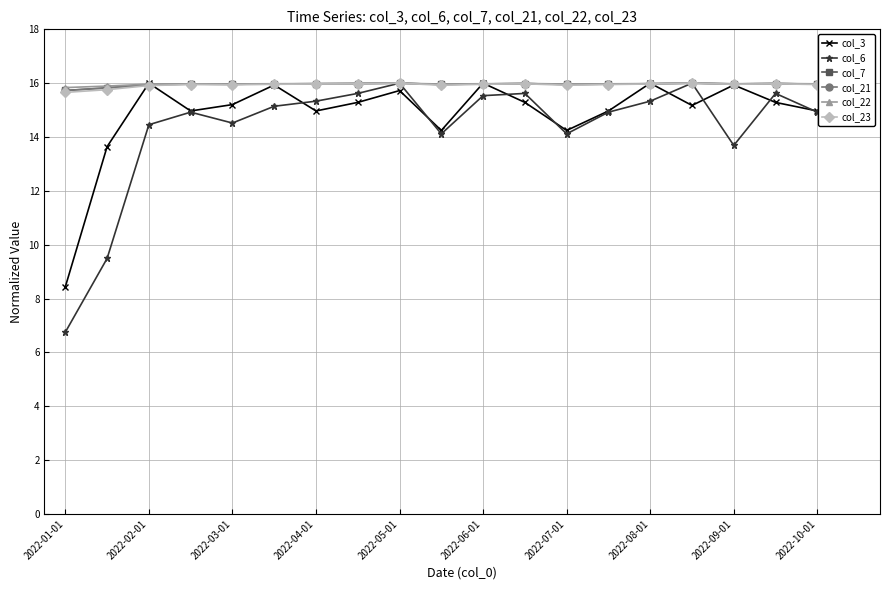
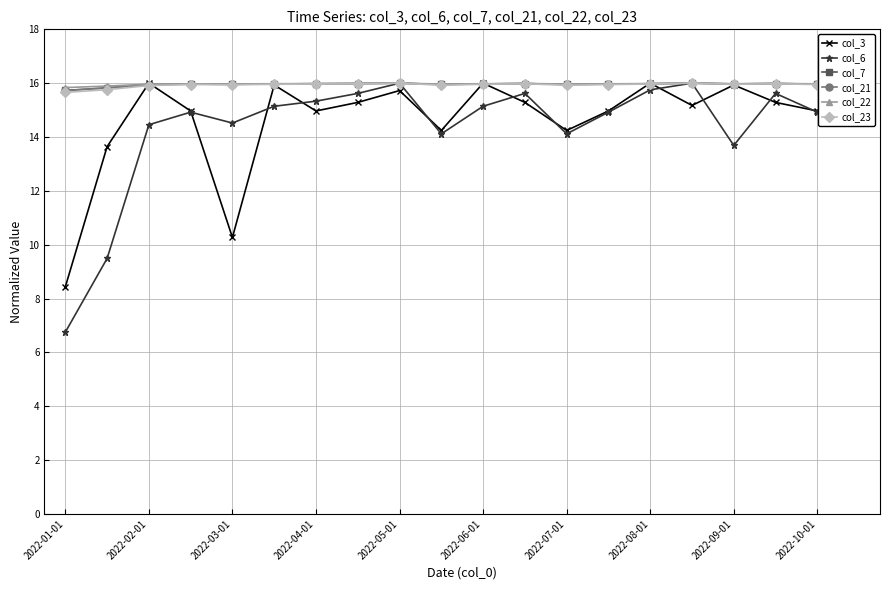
  {
    "col_3": {
      "2022-01-01": 8.4,
-     "2022-03-01": 15.2,
+     "2022-03-01": 10.3,
      "2022-04-01": 15.0,
      "2022-05-01": 15.7,
      "2022-07-01": 14.2
    },
    "col_6": {
      "2022-01-01": 6.7,
      "2022-02-01": 14.5,
      "2022-03-01": 14.5,
      "2022-04-01": 15.3,
-     "2022-06-01": 15.5,
+     "2022-06-01": 15.1,
      "2022-07-01": 14.1,
-     "2022-08-01": 15.3,
+     "2022-08-01": 15.8,
      "2022-09-01": 13.7
    }
  }
